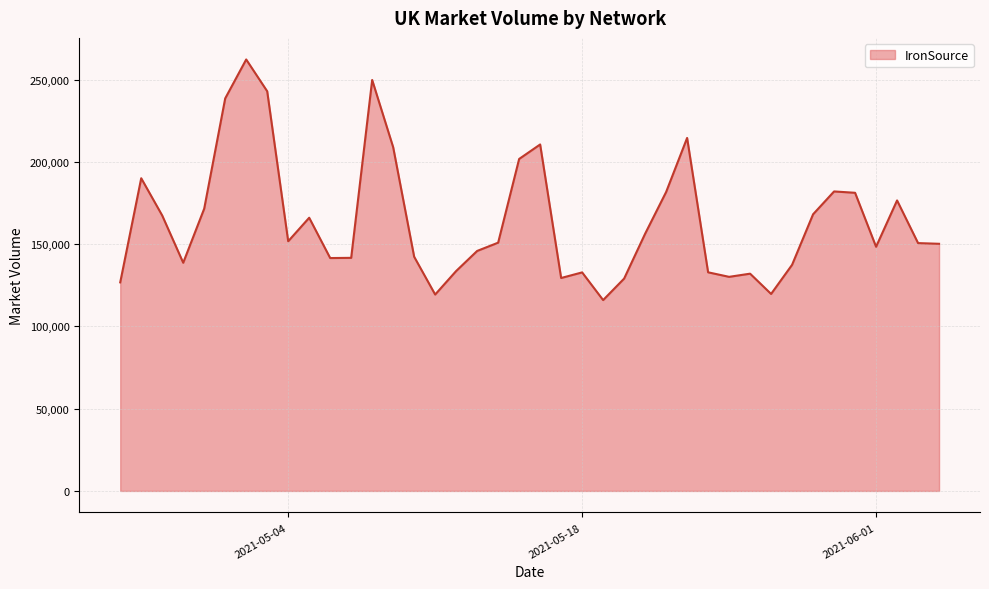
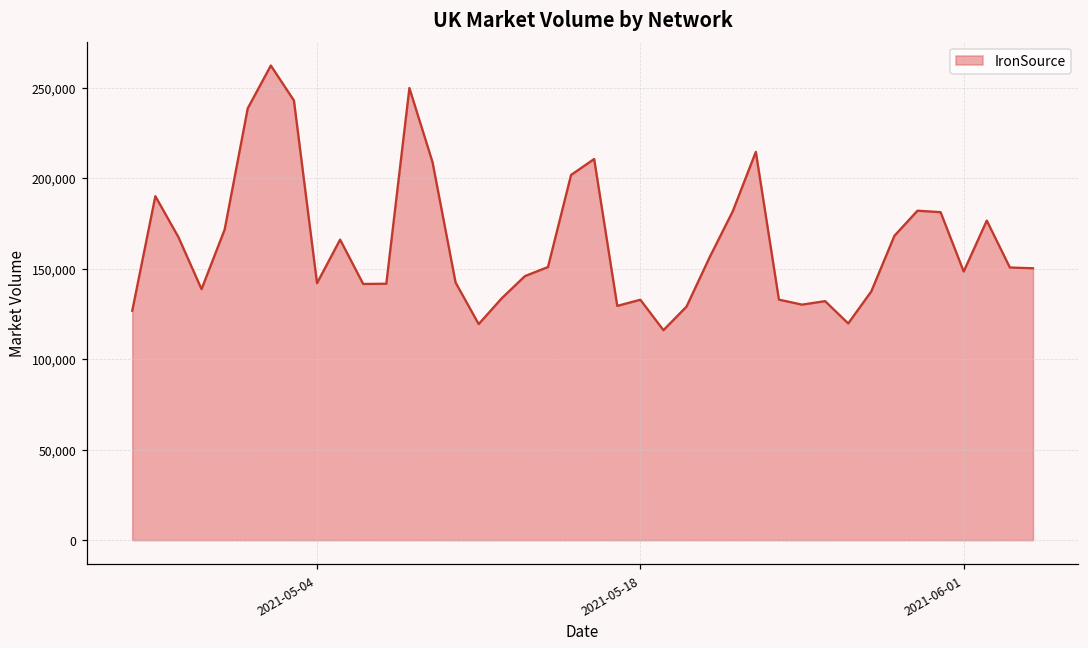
  {
-   "2021-05-04": "152,000",
+   "2021-05-04": "142,000",
    "2021-05-18": "133,000",
    "2021-06-01": "148,000"
  }
